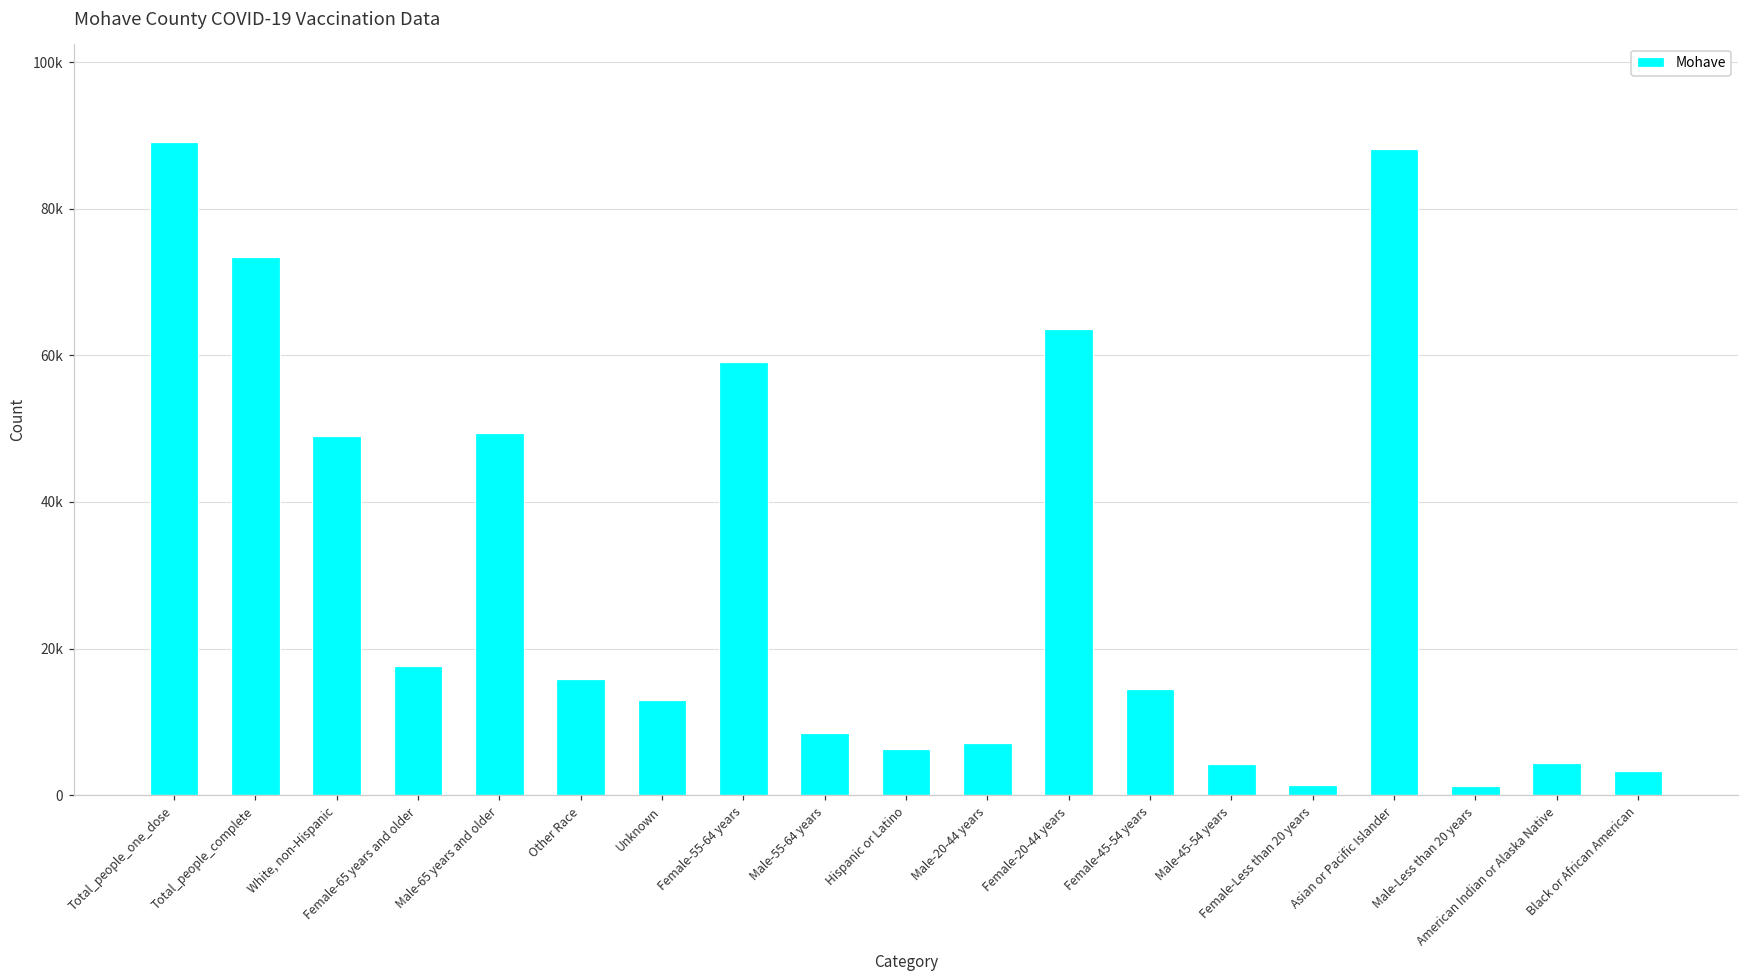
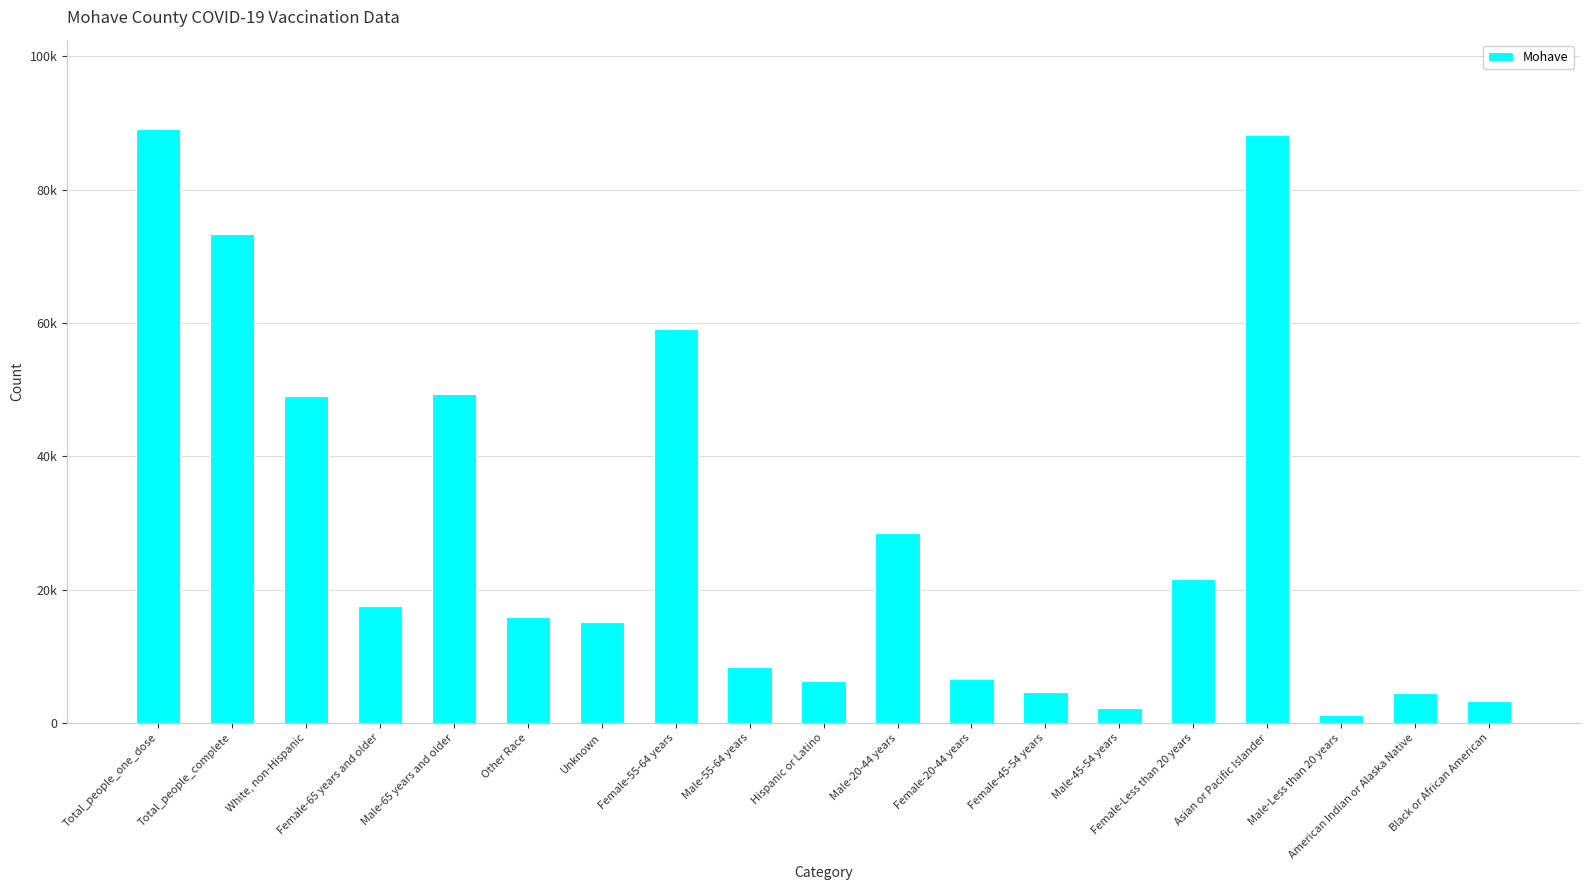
  {
    "Total_people_one_dose": 89000,
    "Total_people_complete": 73000,
    "White, non-Hispanic": 49000,
    "Female-65 years and older": 18000,
    "Male-65 years and older": 49000,
    "Other Race": 16000,
-   "Unknown": 13000,
+   "Unknown": 15000,
    "Female-55-64 years": 59000,
    "Male-55-64 years": 8000,
    "Hispanic or Latino": 6000,
-   "Male-20-44 years": 7000,
-   "Female-20-44 years": 64000,
-   "Female-45-54 years": 14000,
-   "Male-45-54 years": 4000,
-   "Female-Less than 20 years": 1000,
+   "Male-20-44 years": 29000,
+   "Female-20-44 years": 7000,
+   "Female-45-54 years": 5000,
+   "Male-45-54 years": 2000,
+   "Female-Less than 20 years": 22000,
    "Asian or Pacific Islander": 88000,
    "Male-Less than 20 years": 1000,
    "American Indian or Alaska Native": 4000,
    "Black or African American": 3000
  }
